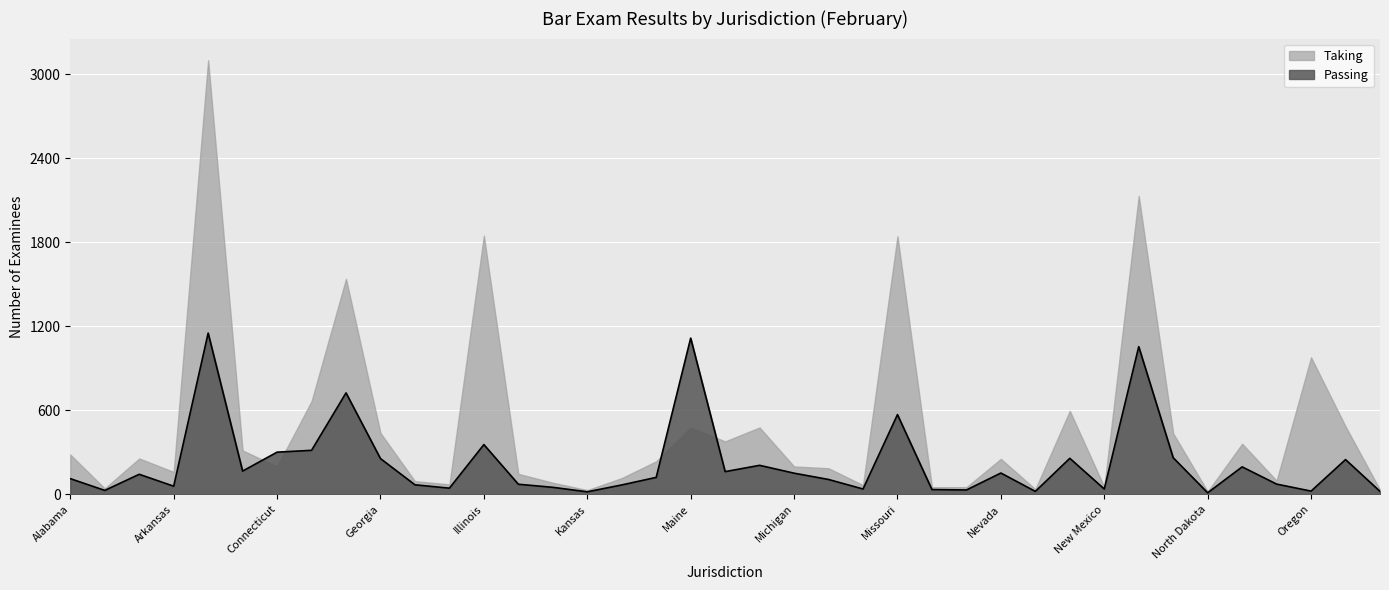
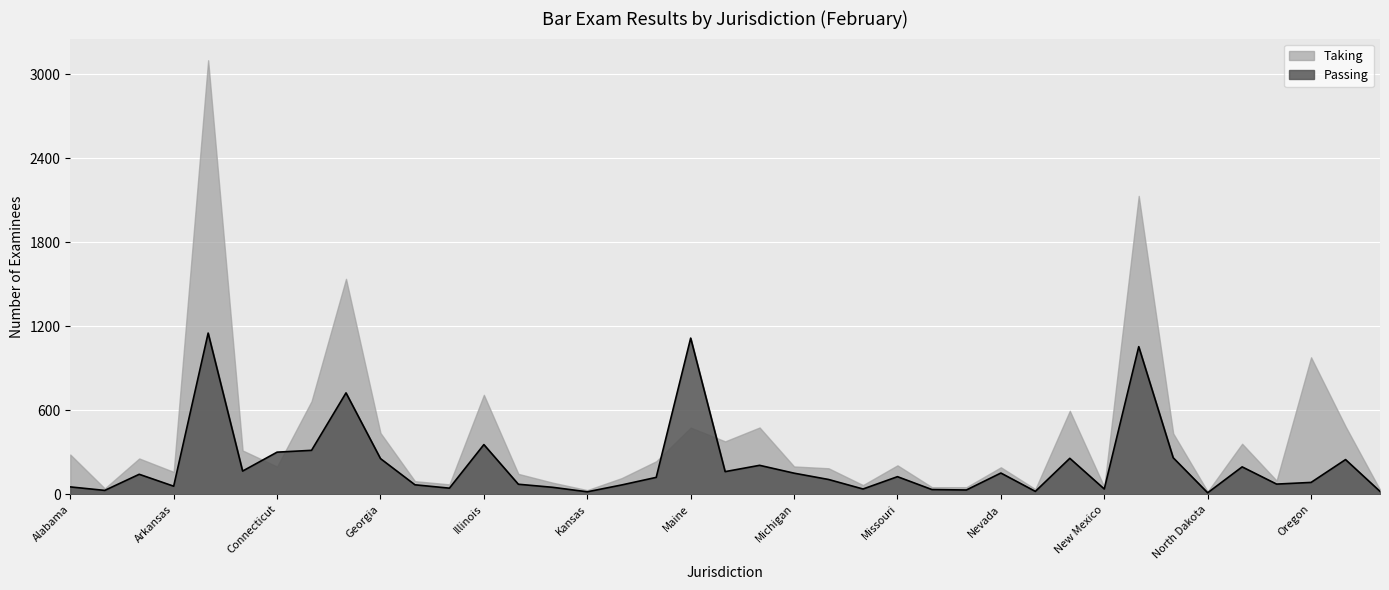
  {
    "Taking": {
      "Alabama": 280,
      "Arkansas": 160,
      "Connecticut": 200,
      "Georgia": 440,
-     "Illinois": 1850,
+     "Illinois": 710,
      "Maine": 480,
      "Michigan": 200,
-     "Missouri": 1840,
-     "Nevada": 250,
+     "Missouri": 210,
+     "Nevada": 190,
      "Oregon": 980
    },
    "Passing": {
-     "Alabama": 110,
+     "Alabama": 50,
      "Arkansas": 60,
      "Connecticut": 300,
      "Georgia": 260,
      "Illinois": 360,
      "Maine": 1120,
      "Michigan": 150,
-     "Missouri": 570,
+     "Missouri": 130,
      "Nevada": 150,
-     "Oregon": 20
+     "Oregon": 90
    }
  }
